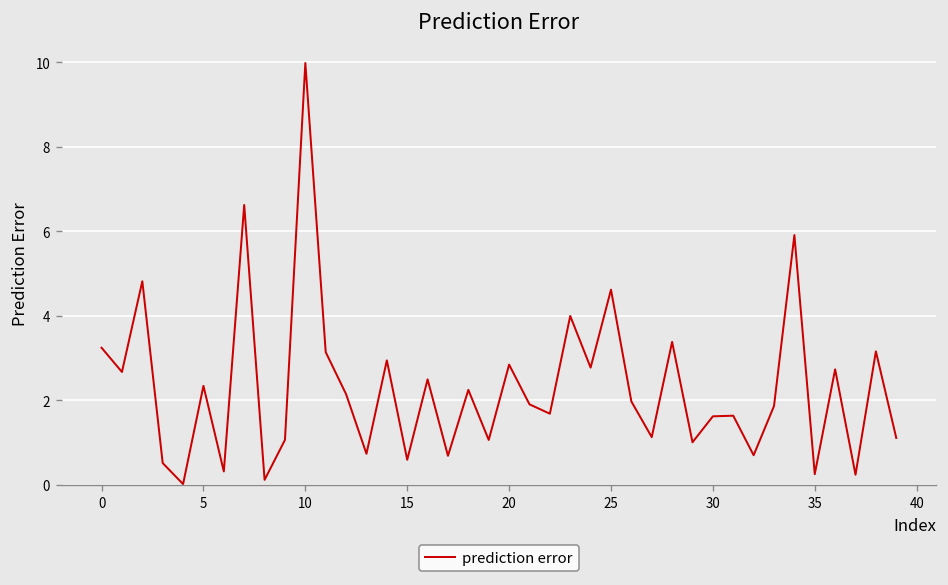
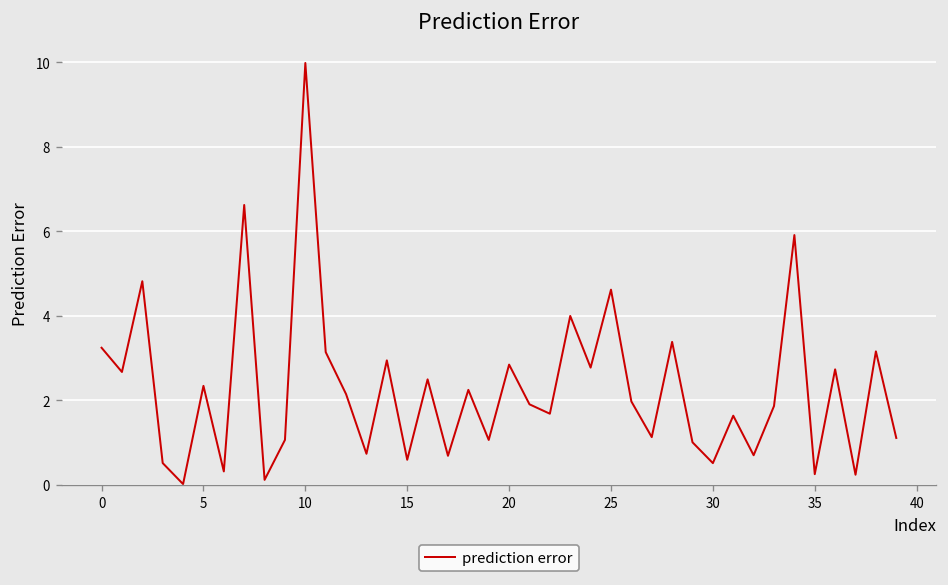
  {
    "0": 3.2,
    "5": 2.3,
    "10": 10.0,
    "15": 0.6,
    "20": 2.8,
    "25": 4.6,
-   "30": 1.6,
+   "30": 0.5,
    "35": 0.3
  }
